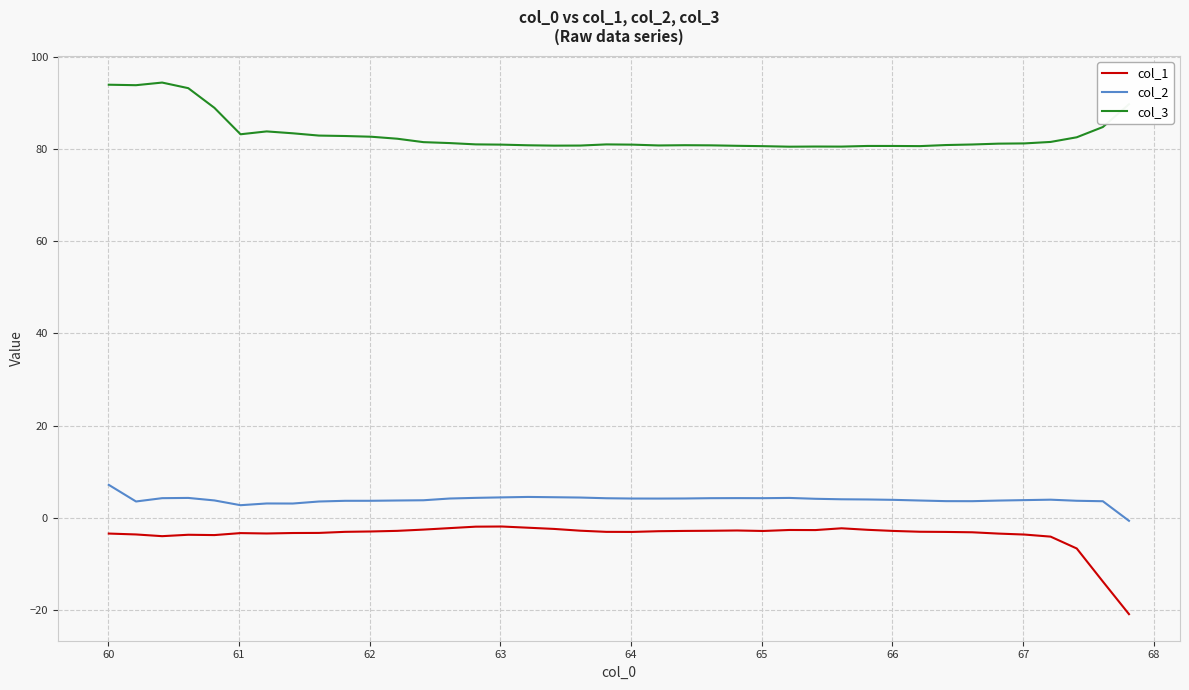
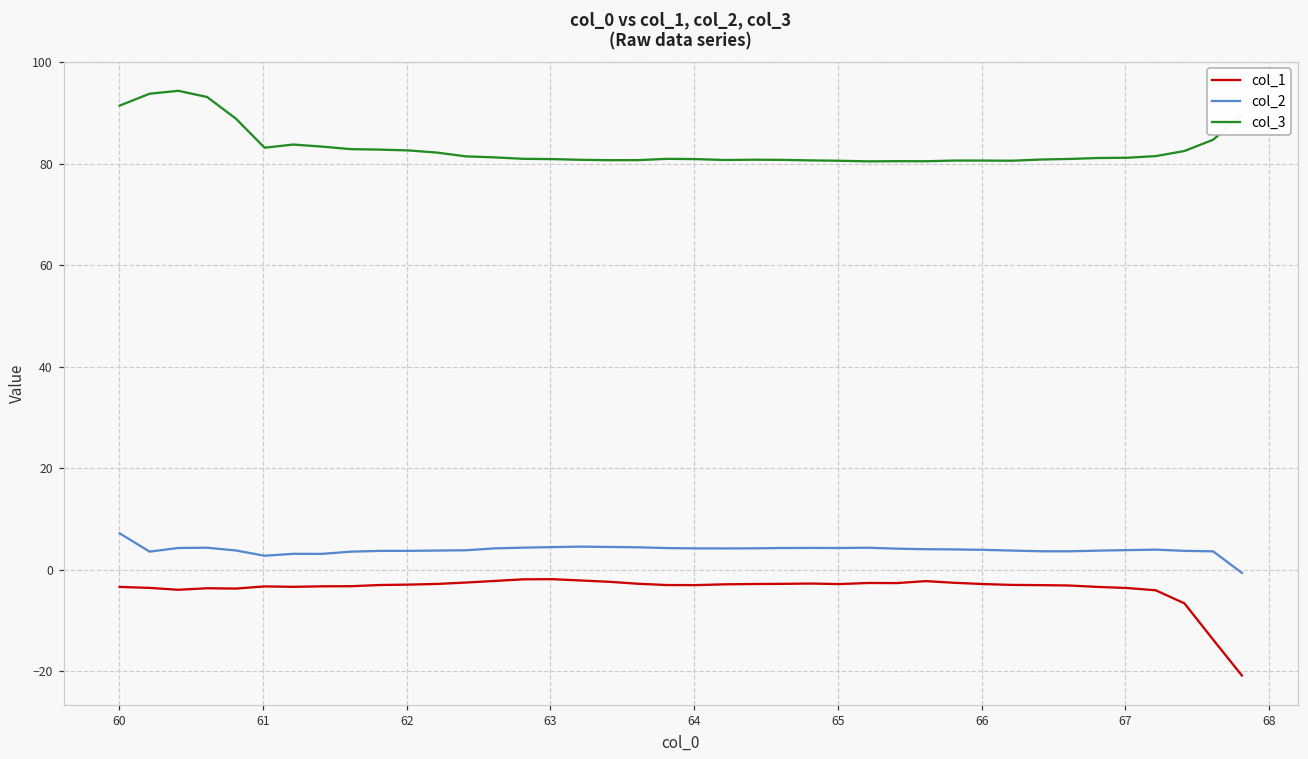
  {
    "col_1": {
      "60": -3
    },
    "col_2": {
      "60": 7
    },
    "col_3": {
-     "60": 94
+     "60": 91
    }
  }
